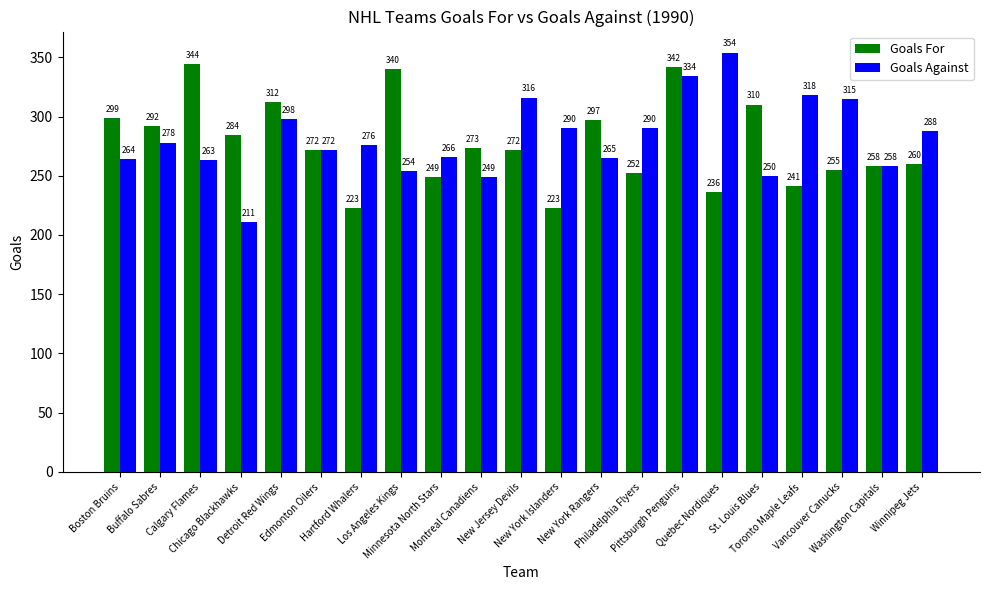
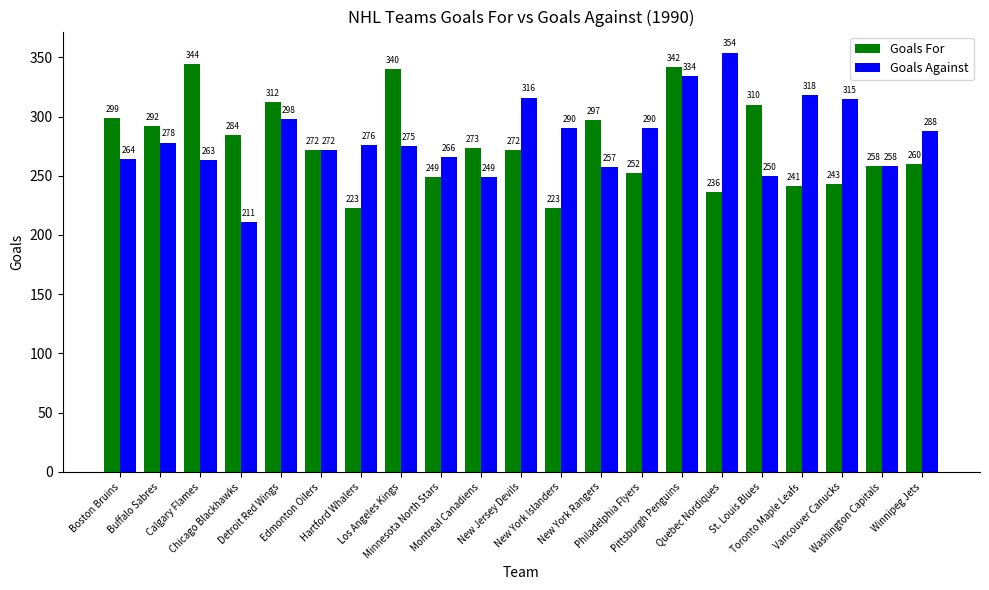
  {
    "Goals For": {
      "Boston Bruins": 299,
      "Buffalo Sabres": 292,
      "Calgary Flames": 344,
      "Chicago Blackhawks": 284,
      "Detroit Red Wings": 312,
      "Edmonton Oilers": 272,
      "Hartford Whalers": 223,
      "Los Angeles Kings": 340,
      "Minnesota North Stars": 249,
      "Montreal Canadiens": 273,
      "New Jersey Devils": 272,
      "New York Islanders": 223,
      "New York Rangers": 297,
      "Philadelphia Flyers": 252,
      "Pittsburgh Penguins": 342,
      "Quebec Nordiques": 236,
      "St. Louis Blues": 310,
      "Toronto Maple Leafs": 241,
-     "Vancouver Canucks": 255,
+     "Vancouver Canucks": 243,
      "Washington Capitals": 258,
      "Winnipeg Jets": 260
    },
    "Goals Against": {
      "Boston Bruins": 264,
      "Buffalo Sabres": 278,
      "Calgary Flames": 263,
      "Chicago Blackhawks": 211,
      "Detroit Red Wings": 298,
      "Edmonton Oilers": 272,
      "Hartford Whalers": 276,
-     "Los Angeles Kings": 254,
+     "Los Angeles Kings": 275,
      "Minnesota North Stars": 266,
      "Montreal Canadiens": 249,
      "New Jersey Devils": 316,
      "New York Islanders": 290,
-     "New York Rangers": 265,
+     "New York Rangers": 257,
      "Philadelphia Flyers": 290,
      "Pittsburgh Penguins": 334,
      "Quebec Nordiques": 354,
      "St. Louis Blues": 250,
      "Toronto Maple Leafs": 318,
      "Vancouver Canucks": 315,
      "Washington Capitals": 258,
      "Winnipeg Jets": 288
    }
  }
